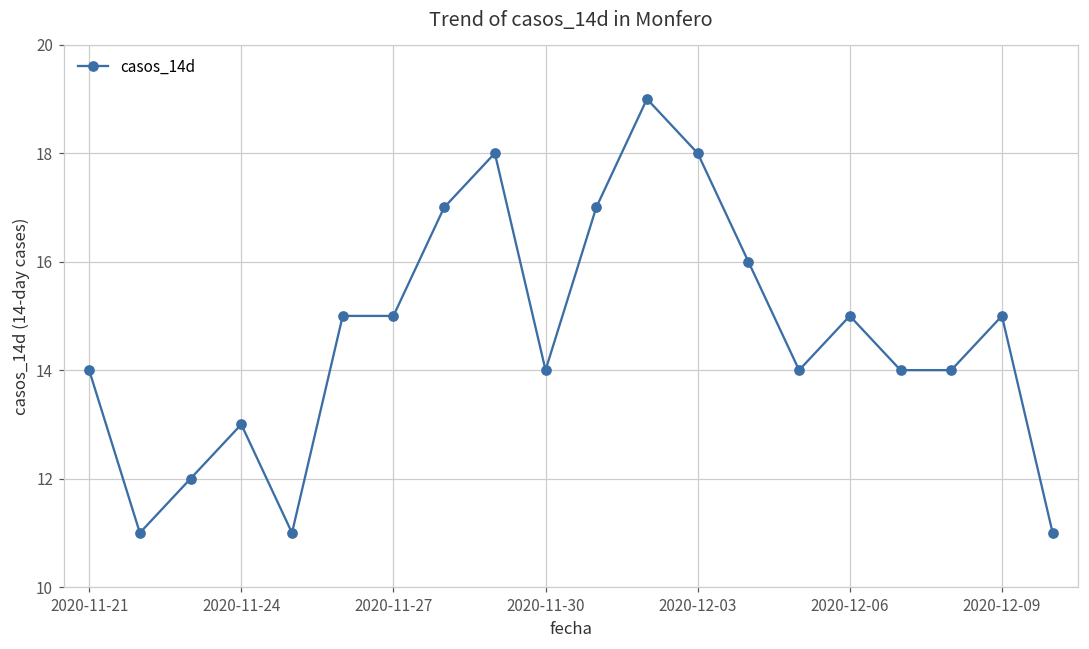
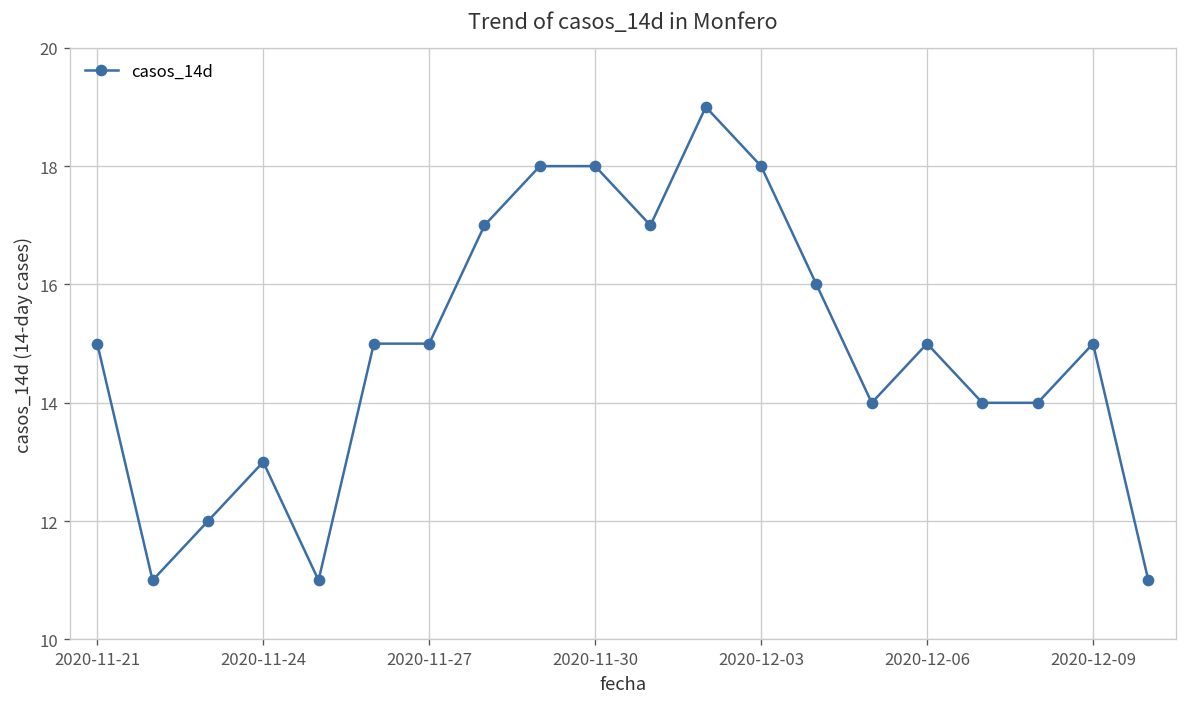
  {
-   "2020-11-21": 14,
+   "2020-11-21": 15,
    "2020-11-24": 13,
    "2020-11-27": 15,
-   "2020-11-30": 14,
+   "2020-11-30": 18,
    "2020-12-03": 18,
    "2020-12-06": 15,
    "2020-12-09": 15
  }
